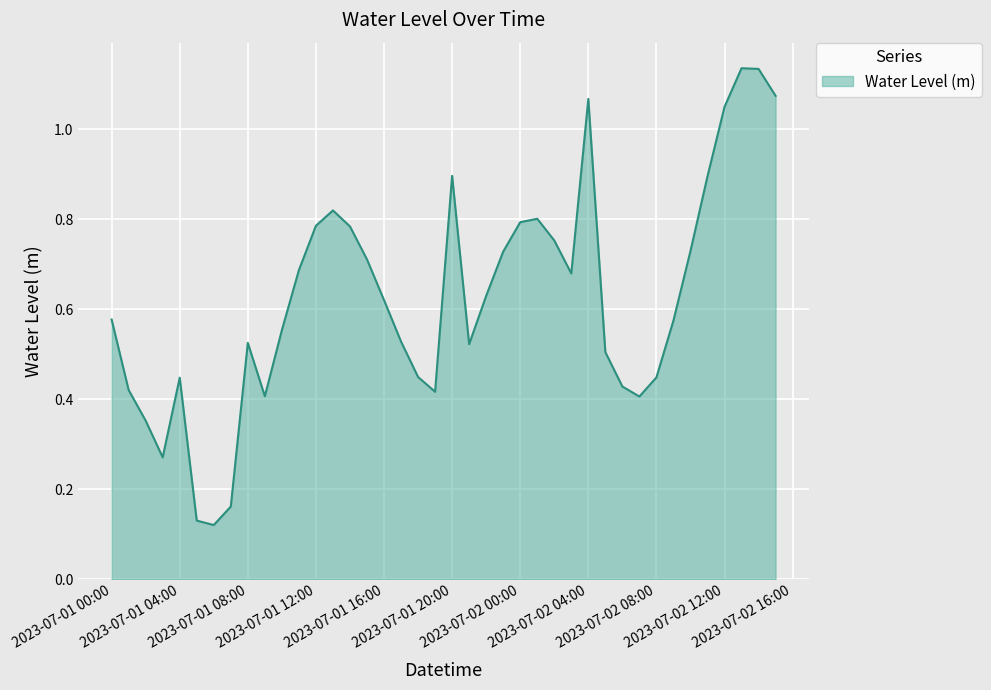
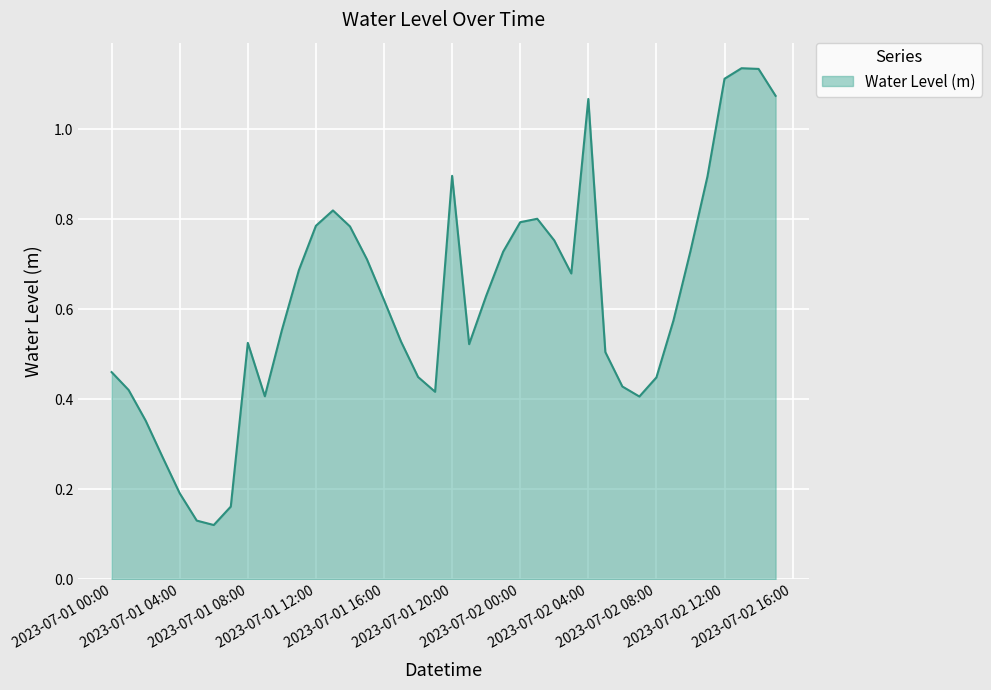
  {
-   "2023-07-01 00:00": 0.58,
-   "2023-07-01 04:00": 0.45,
+   "2023-07-01 00:00": 0.46,
+   "2023-07-01 04:00": 0.19,
    "2023-07-01 08:00": 0.53,
    "2023-07-01 12:00": 0.79,
    "2023-07-01 16:00": 0.62,
    "2023-07-01 20:00": 0.90,
    "2023-07-02 00:00": 0.79,
    "2023-07-02 04:00": 1.07,
    "2023-07-02 08:00": 0.45,
-   "2023-07-02 12:00": 1.05
+   "2023-07-02 12:00": 1.11
  }
